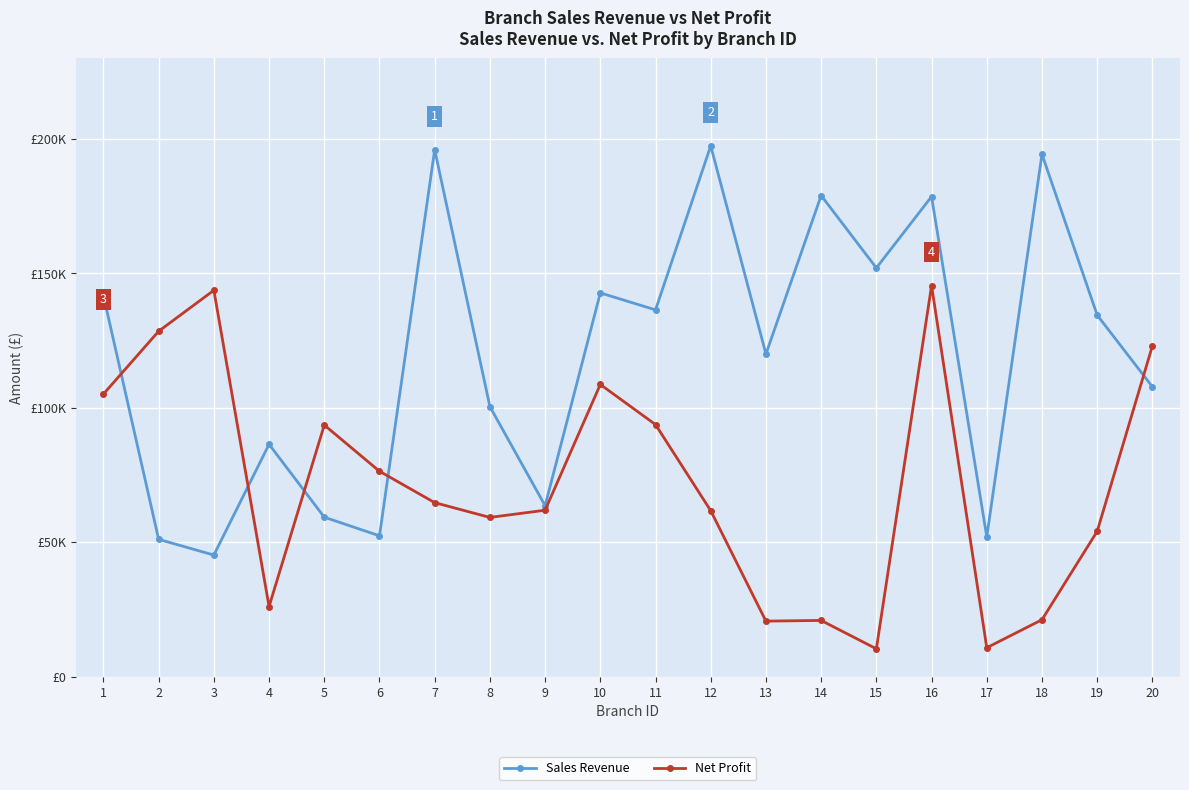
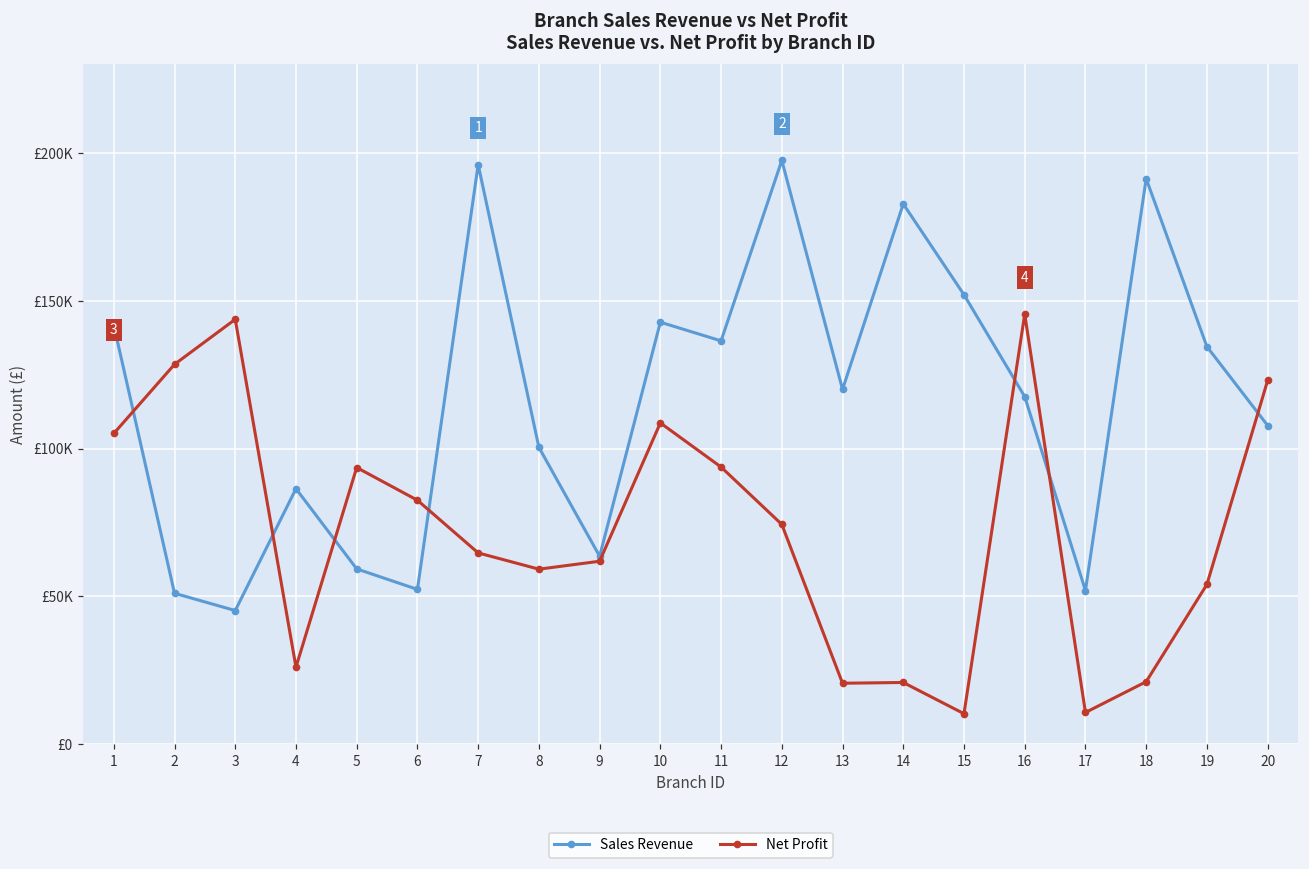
  {
    "Sales Revenue": {
      "2": "£51000",
      "3": "£45000",
      "4": "£86000",
      "5": "£59000",
      "6": "£52000",
      "7": "£196000",
      "8": "£100000",
      "9": "£64000",
      "10": "£143000",
      "11": "£136000",
      "12": "£197000",
      "13": "£120000",
-     "14": "£179000",
+     "14": "£183000",
      "15": "£152000",
-     "16": "£179000",
+     "16": "£118000",
      "17": "£52000",
-     "18": "£194000",
+     "18": "£191000",
      "19": "£134000",
      "20": "£108000"
    },
    "Net Profit": {
      "1": "£105000",
      "2": "£128000",
      "3": "£144000",
      "4": "£26000",
      "5": "£94000",
-     "6": "£76000",
+     "6": "£83000",
      "7": "£65000",
      "8": "£59000",
      "9": "£62000",
      "10": "£109000",
      "11": "£94000",
-     "12": "£62000",
+     "12": "£74000",
      "13": "£21000",
      "14": "£21000",
      "15": "£10000",
      "16": "£145000",
      "17": "£11000",
      "18": "£21000",
      "19": "£54000",
      "20": "£123000"
    }
  }
